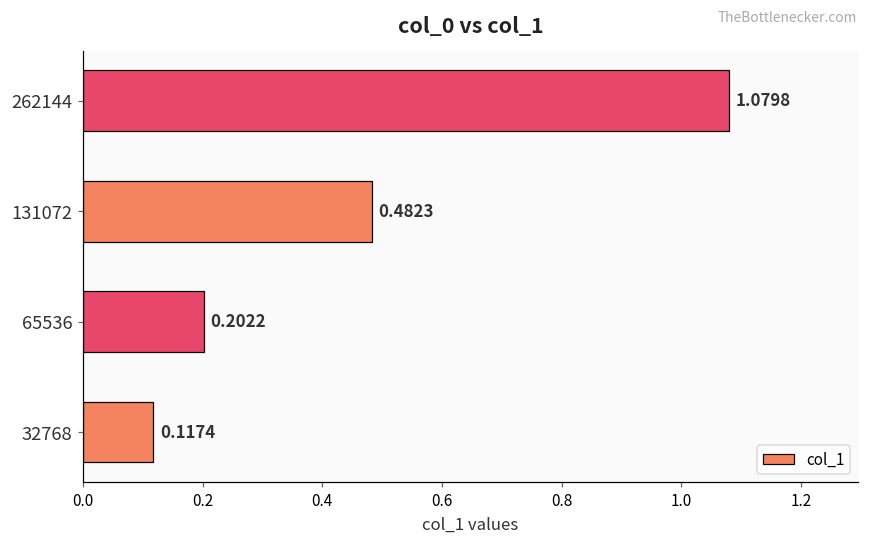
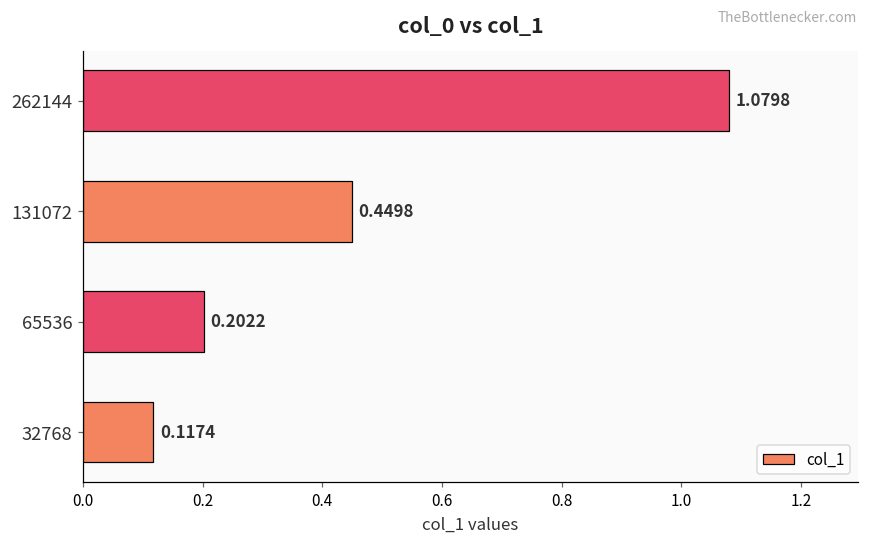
  {
    "262144": 1.0798,
-   "131072": 0.4823,
+   "131072": 0.4498,
    "65536": 0.2022,
    "32768": 0.1174
  }
